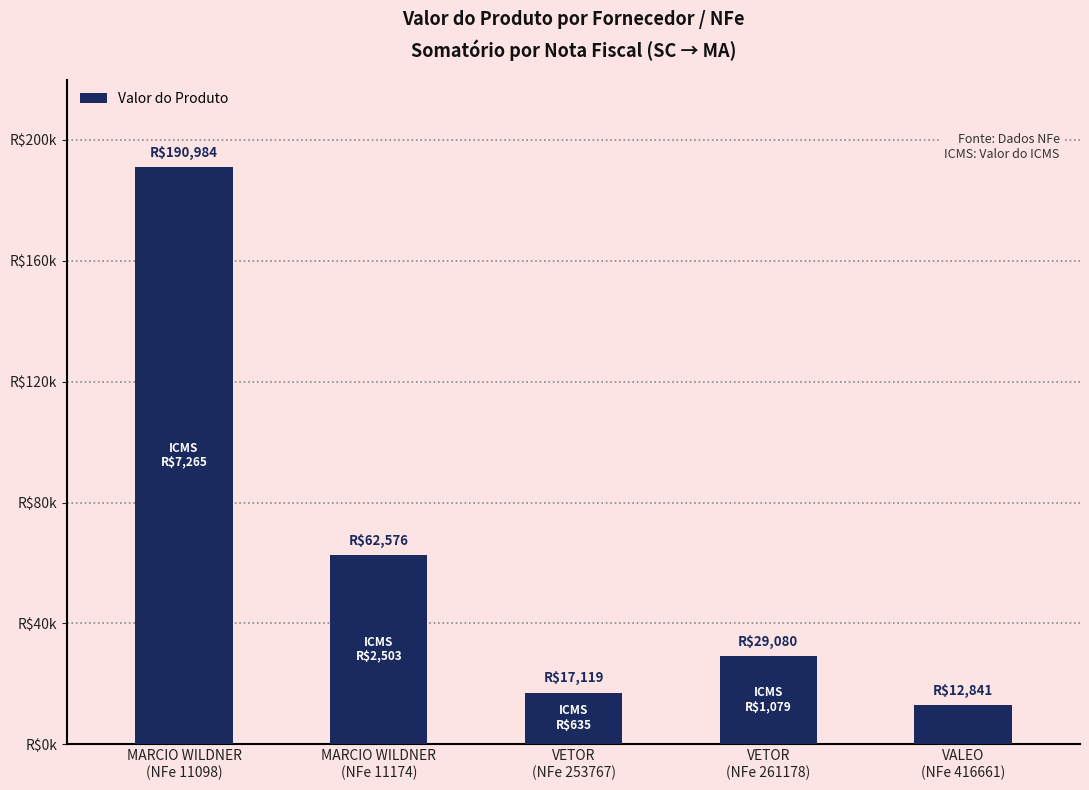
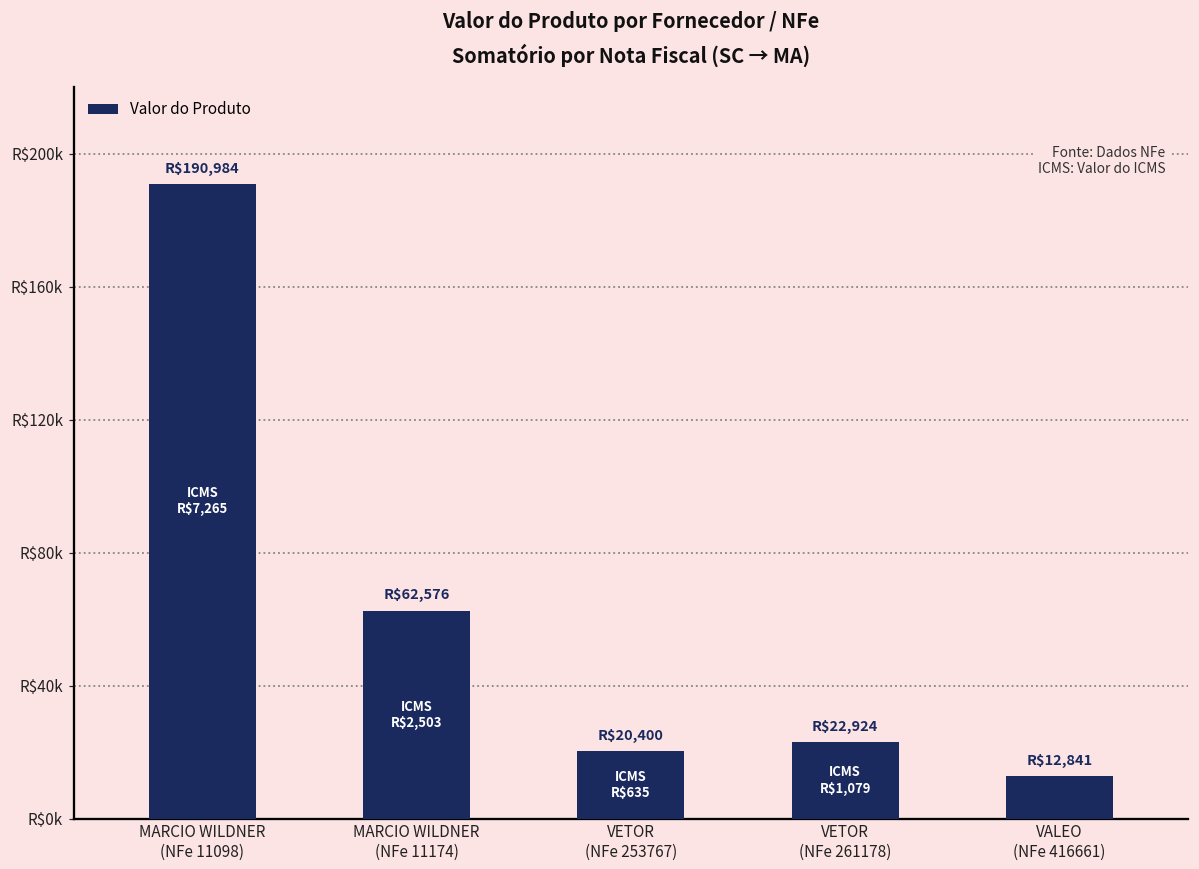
  {
    "MARCIO WILDNER (NFe 11098)": "$190,984",
    "MARCIO WILDNER (NFe 11174)": "$62,576",
-   "VETOR (NFe 253767)": "$17,119",
-   "VETOR (NFe 261178)": "$29,080",
+   "VETOR (NFe 253767)": "$20,400",
+   "VETOR (NFe 261178)": "$22,924",
    "VALEO (NFe 416661)": "$12,841"
  }
